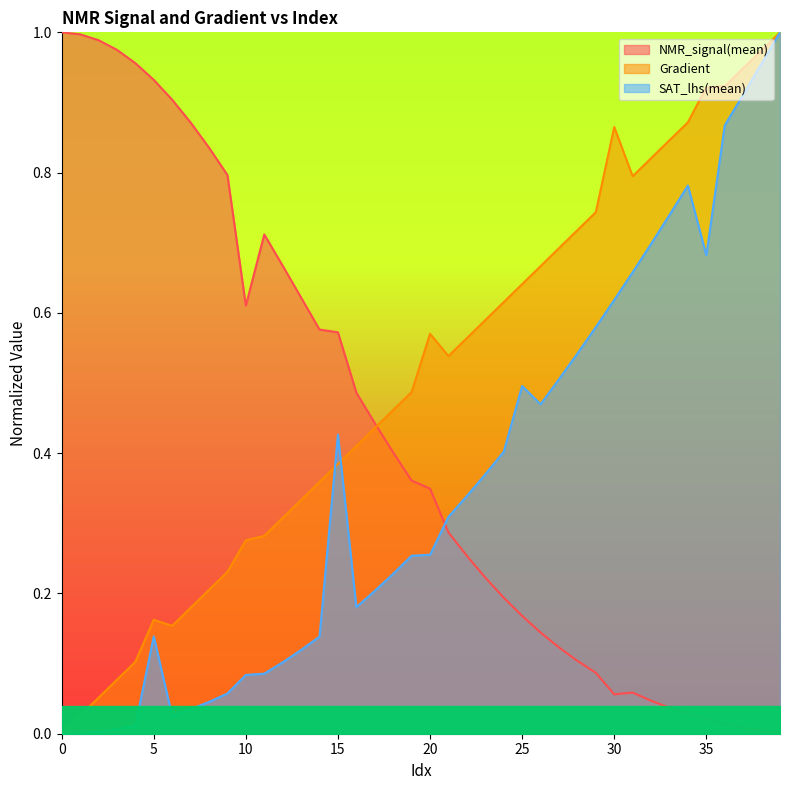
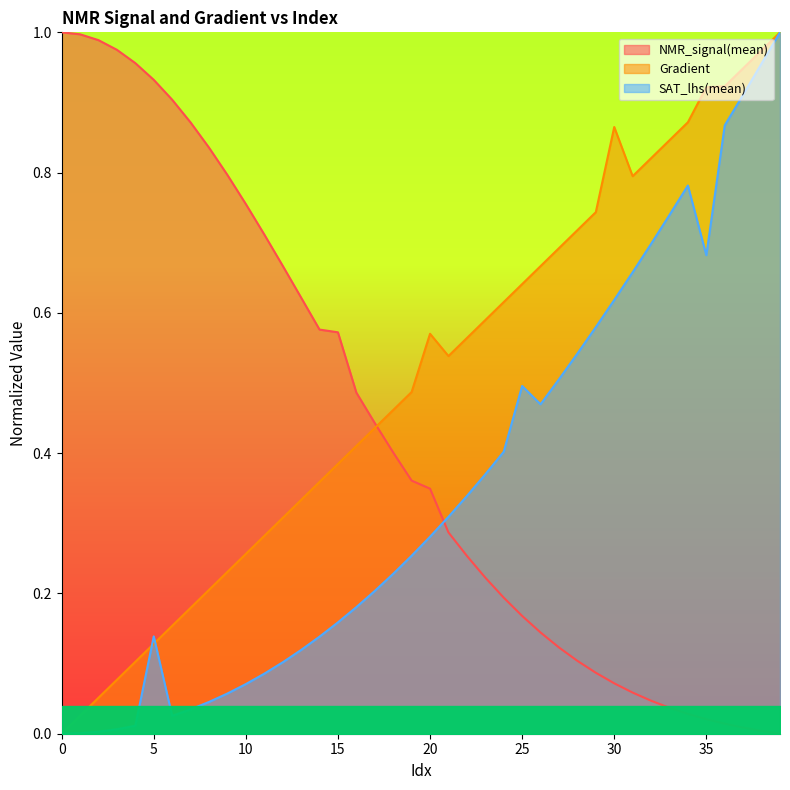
  {
    "NMR_signal(mean)": {
      "0": 1.00,
      "5": 0.93,
-     "10": 0.61,
+     "10": 0.76,
      "15": 0.57,
      "20": 0.35,
      "25": 0.17,
-     "30": 0.06,
+     "30": 0.07,
      "35": 0.02
    },
    "Gradient": {
-     "5": 0.16,
-     "10": 0.28,
+     "5": 0.13,
+     "10": 0.26,
      "15": 0.38,
      "20": 0.57,
      "25": 0.64,
      "30": 0.87
    },
    "SAT_lhs(mean)": {
      "5": 0.14,
-     "10": 0.08,
-     "15": 0.43,
-     "20": 0.26,
+     "10": 0.07,
+     "15": 0.16,
+     "20": 0.28,
      "25": 0.50,
      "30": 0.62,
      "35": 0.68
    }
  }
